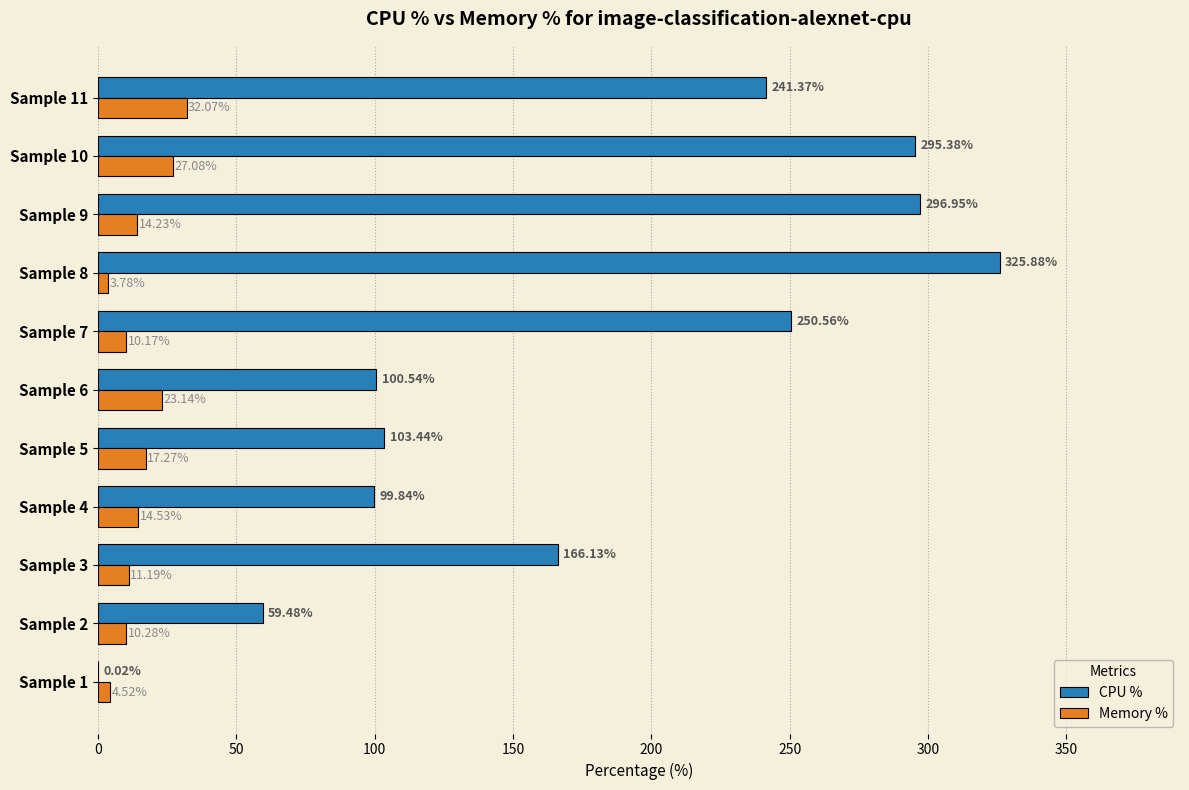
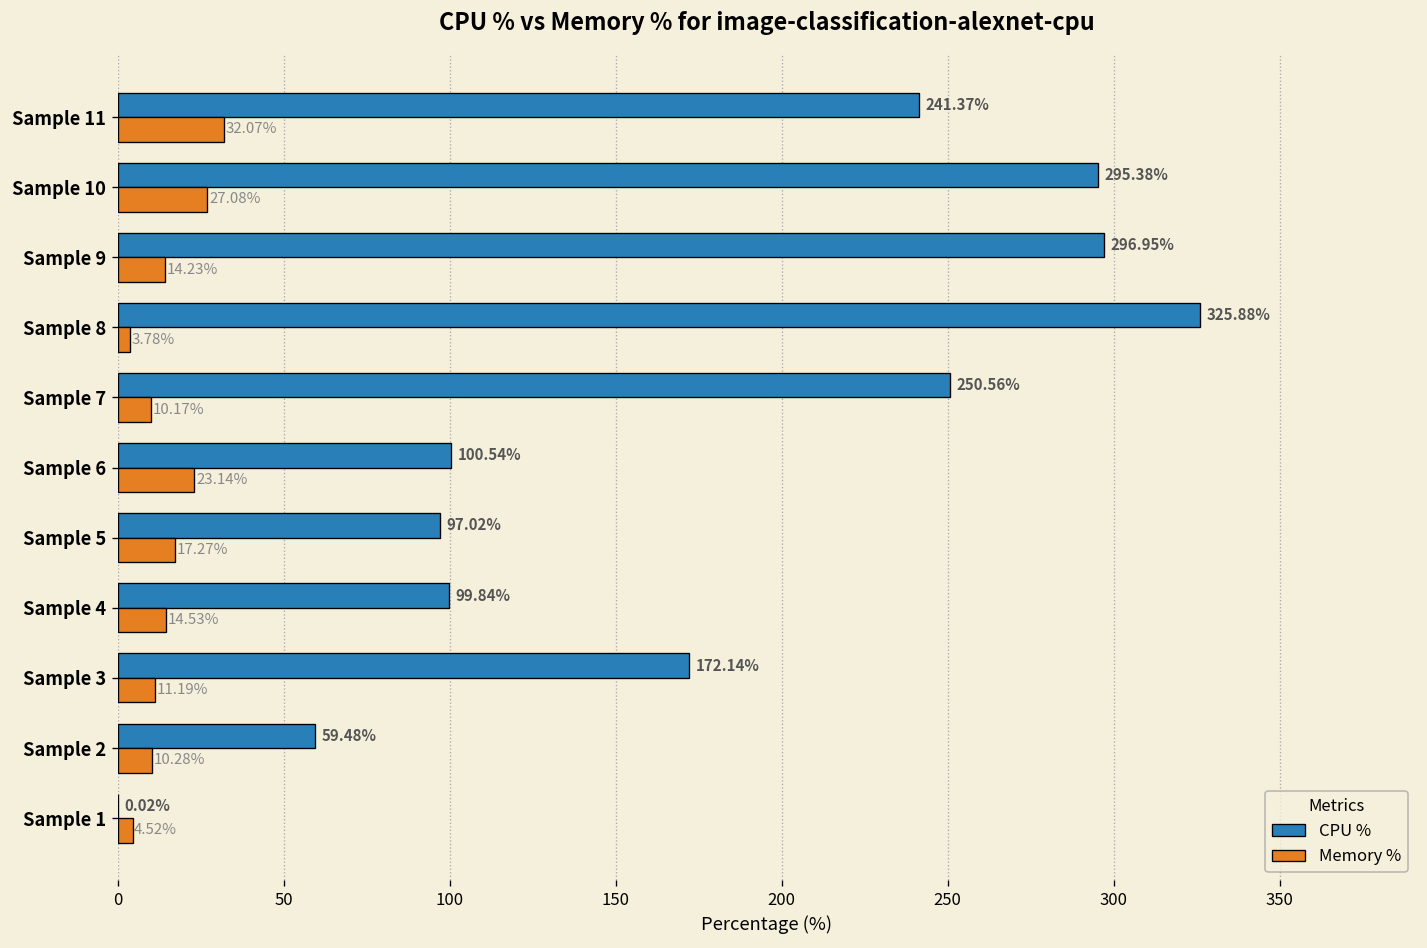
  {
    "CPU %": {
      "Sample 11": "241.37%",
      "Sample 10": "295.38%",
      "Sample 9": "296.95%",
      "Sample 8": "325.88%",
      "Sample 7": "250.56%",
      "Sample 6": "100.54%",
-     "Sample 5": "103.44%",
+     "Sample 5": "97.02%",
      "Sample 4": "99.84%",
-     "Sample 3": "166.13%",
+     "Sample 3": "172.14%",
      "Sample 2": "59.48%",
      "Sample 1": "0.02%"
    },
    "Memory %": {
      "Sample 11": "32.07%",
      "Sample 10": "27.08%",
      "Sample 9": "14.23%",
      "Sample 8": "3.78%",
      "Sample 7": "10.17%",
      "Sample 6": "23.14%",
      "Sample 5": "17.27%",
      "Sample 4": "14.53%",
      "Sample 3": "11.19%",
      "Sample 2": "10.28%",
      "Sample 1": "4.52%"
    }
  }
